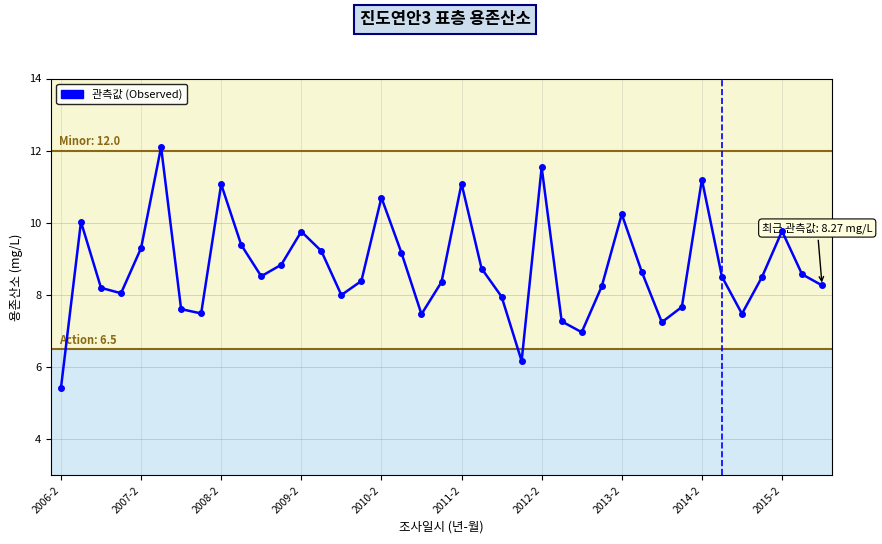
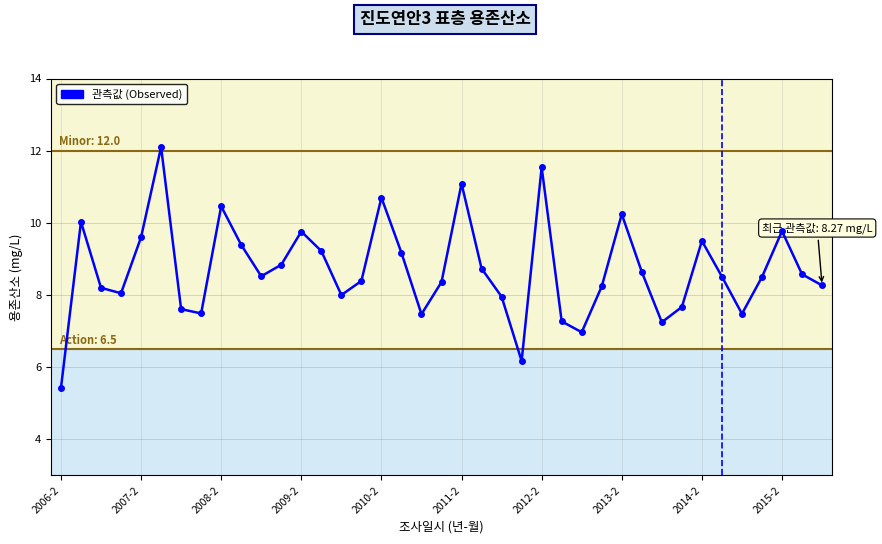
  {
    "2006-2": 5.4,
-   "2007-2": 9.3,
-   "2008-2": 11.1,
+   "2007-2": 9.6,
+   "2008-2": 10.5,
    "2009-2": 9.8,
    "2010-2": 10.7,
    "2011-2": 11.1,
    "2012-2": 11.5,
    "2013-2": 10.2,
-   "2014-2": 11.2
+   "2014-2": 9.5
  }
